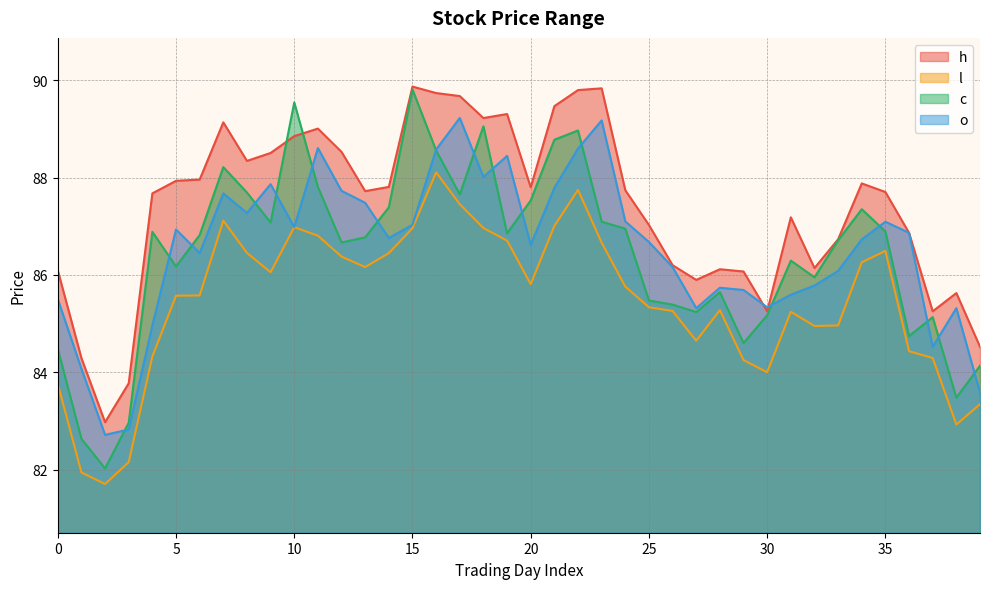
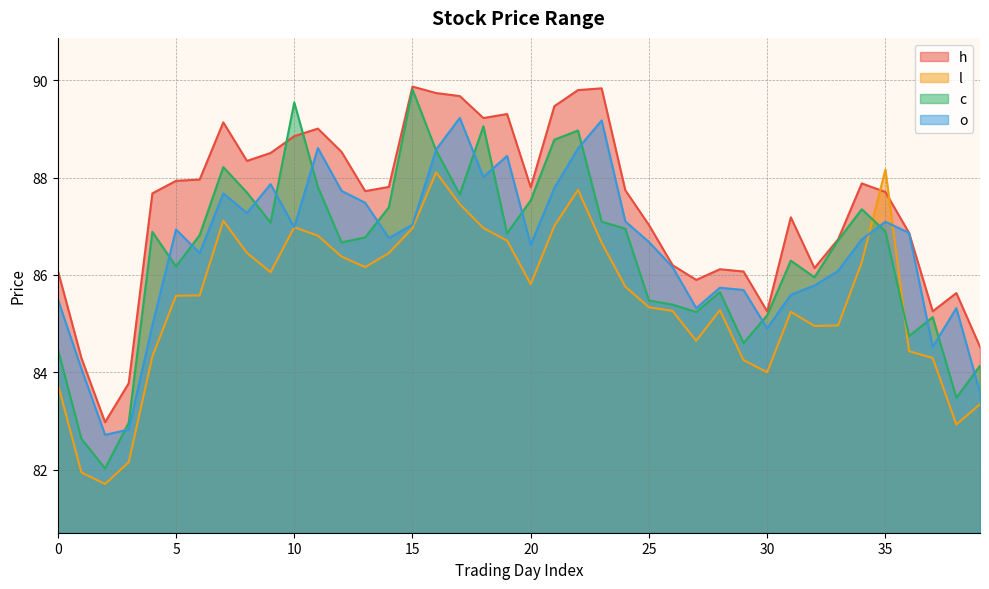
  {
    "h": {
      "0": 86.1,
      "5": 87.9,
      "10": 88.8,
      "15": 89.9,
      "20": 87.8,
      "25": 87.0,
      "30": 85.3,
      "35": 87.7
    },
    "l": {
      "0": 83.8,
      "5": 85.6,
      "15": 87.0,
      "20": 85.8,
      "25": 85.3,
      "30": 84.0,
-     "35": 86.5
+     "35": 88.2
    },
    "c": {
      "0": 84.5,
      "5": 86.2,
      "10": 89.5,
      "15": 89.8,
      "20": 87.5,
      "25": 85.5,
      "30": 85.2,
      "35": 86.9
    },
    "o": {
      "0": 85.5,
      "5": 86.9,
      "15": 87.0,
      "20": 86.6,
      "25": 86.7,
-     "30": 85.3,
+     "30": 84.9,
      "35": 87.1
    }
  }
